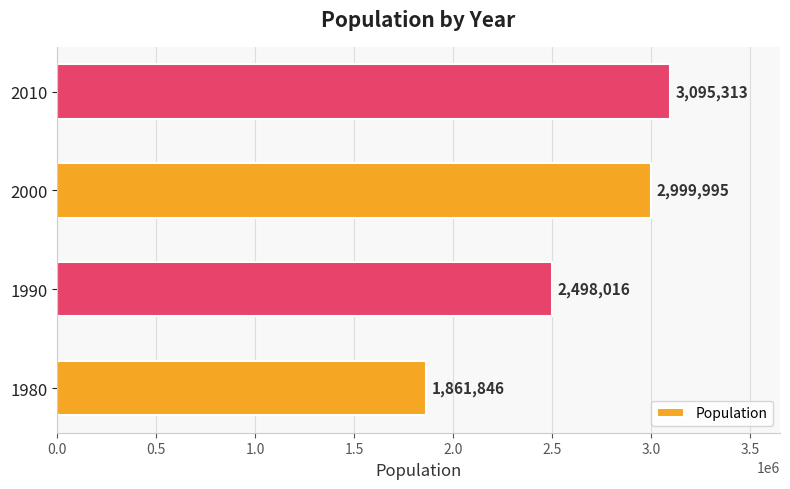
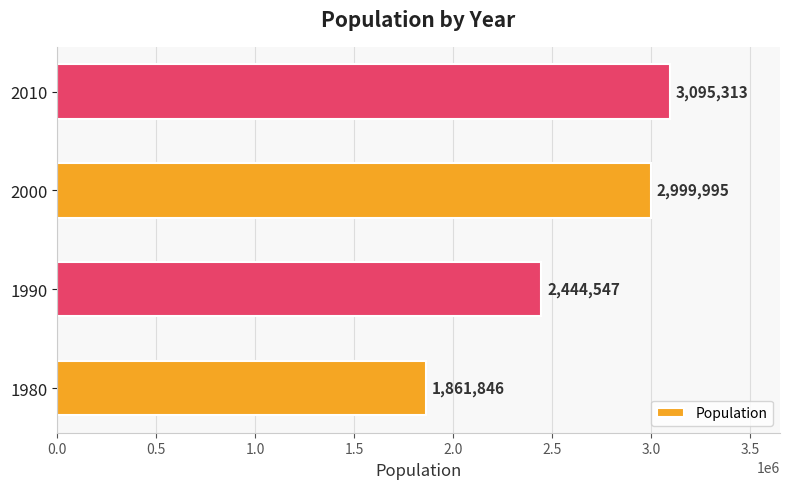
  {
    "2010": "3,095,313",
    "2000": "2,999,995",
-   "1990": "2,498,016",
+   "1990": "2,444,547",
    "1980": "1,861,846"
  }
